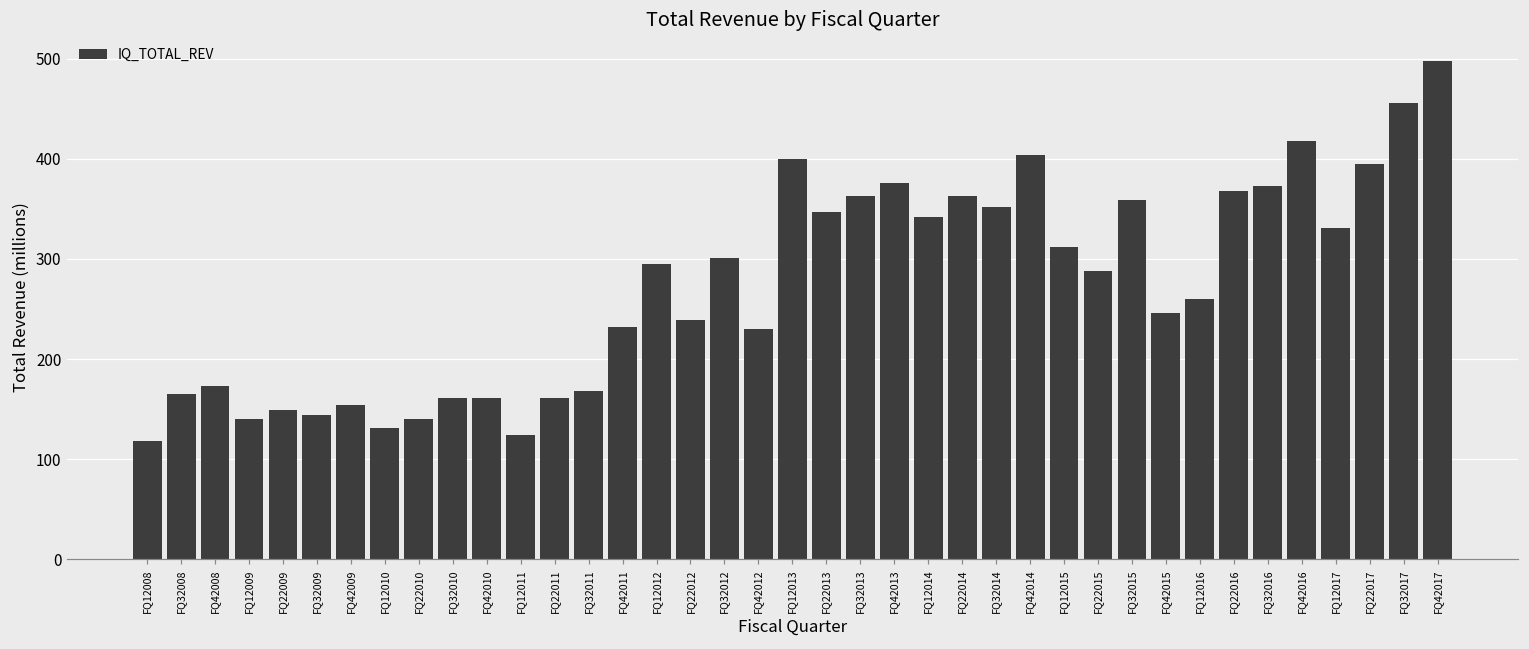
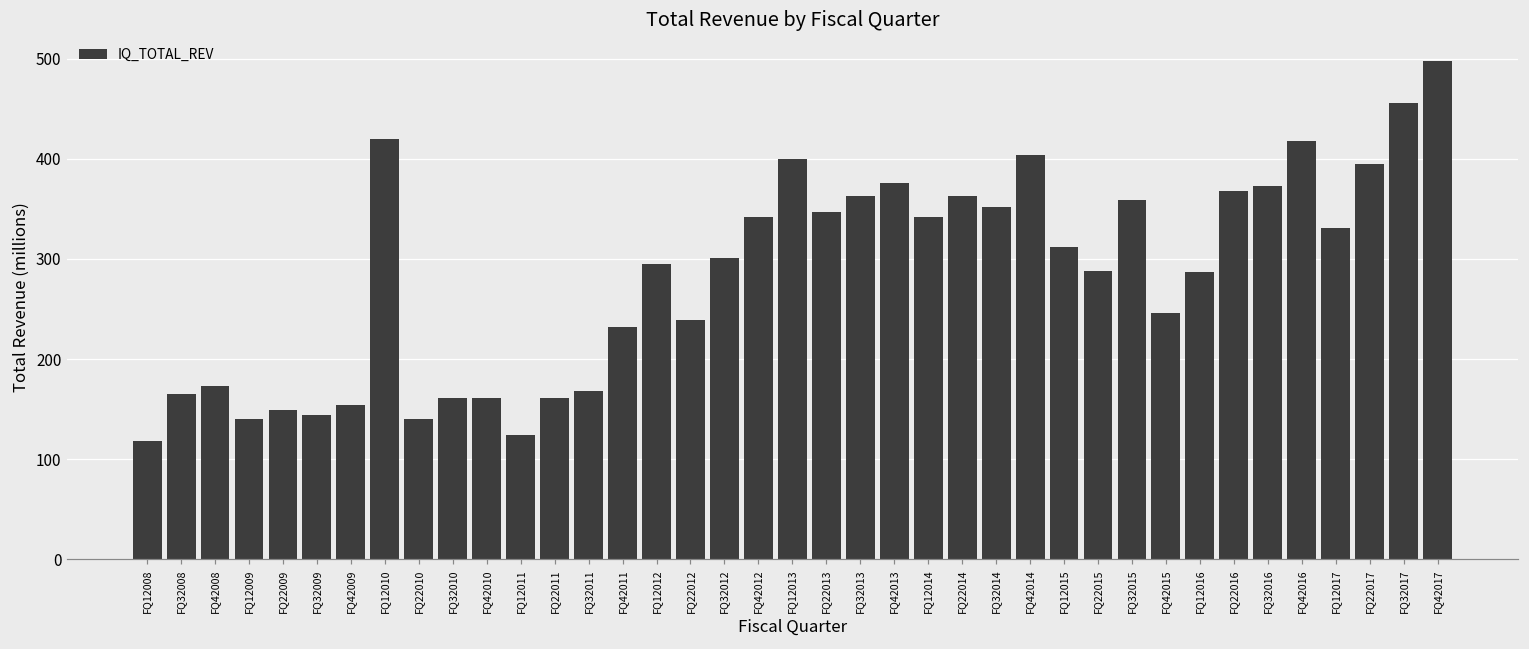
  {
    "FQ12008": 120,
    "FQ32008": 170,
    "FQ42008": 170,
    "FQ12009": 140,
    "FQ22009": 150,
    "FQ32009": 140,
    "FQ42009": 150,
-   "FQ12010": 130,
+   "FQ12010": 420,
    "FQ22010": 140,
    "FQ32010": 160,
    "FQ42010": 160,
    "FQ12011": 120,
    "FQ22011": 160,
    "FQ32011": 170,
    "FQ42011": 230,
    "FQ12012": 290,
    "FQ22012": 240,
    "FQ32012": 300,
-   "FQ42012": 230,
+   "FQ42012": 340,
    "FQ12013": 400,
    "FQ22013": 350,
    "FQ32013": 360,
    "FQ42013": 380,
    "FQ12014": 340,
    "FQ22014": 360,
    "FQ32014": 350,
    "FQ42014": 400,
    "FQ12015": 310,
    "FQ22015": 290,
    "FQ32015": 360,
    "FQ42015": 250,
-   "FQ12016": 260,
+   "FQ12016": 290,
    "FQ22016": 370,
    "FQ32016": 370,
    "FQ42016": 420,
    "FQ12017": 330,
    "FQ22017": 390,
    "FQ32017": 460,
    "FQ42017": 500
  }
